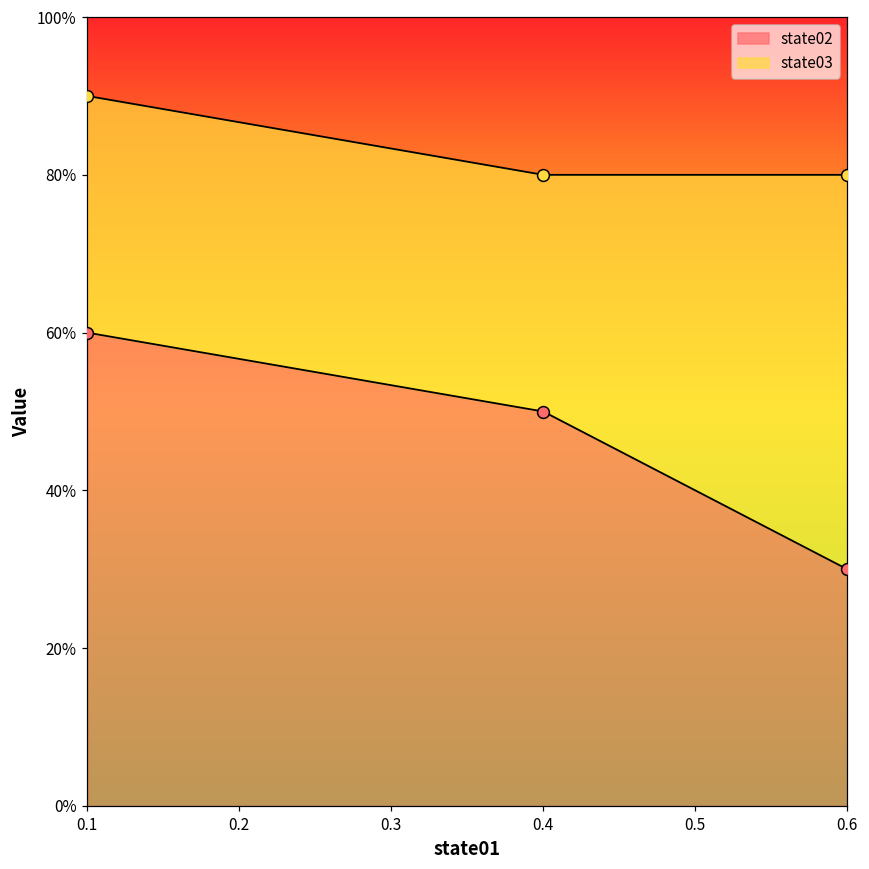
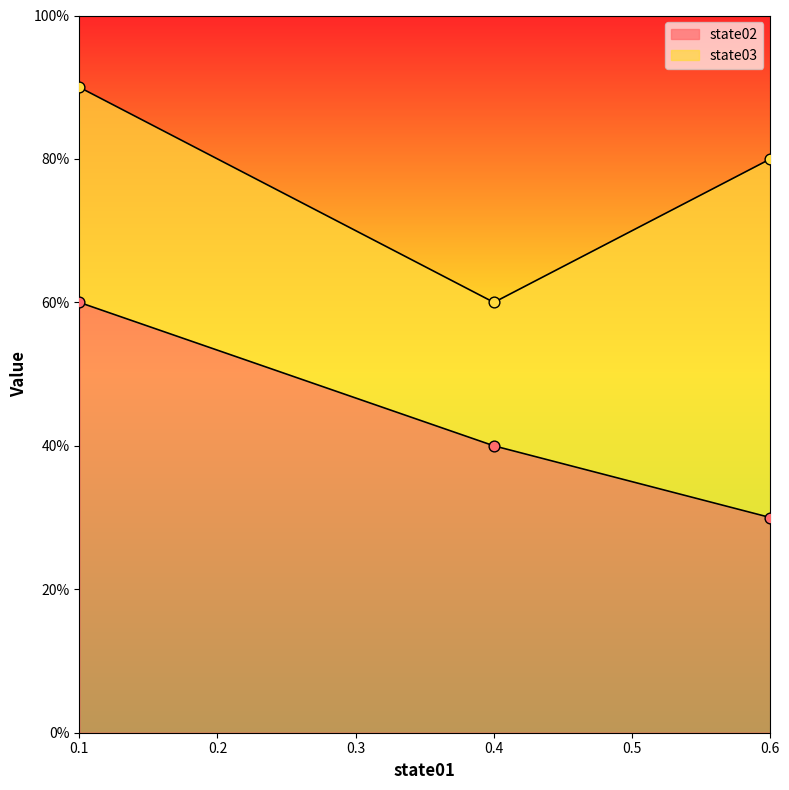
  {
    "state02": {
      "0.1": "60%",
-     "0.4": "50%",
+     "0.4": "40%",
      "0.6": "30%"
    },
    "state03": {
      "0.1": "30%",
-     "0.4": "30%",
+     "0.4": "20%",
      "0.6": "50%"
    }
  }
